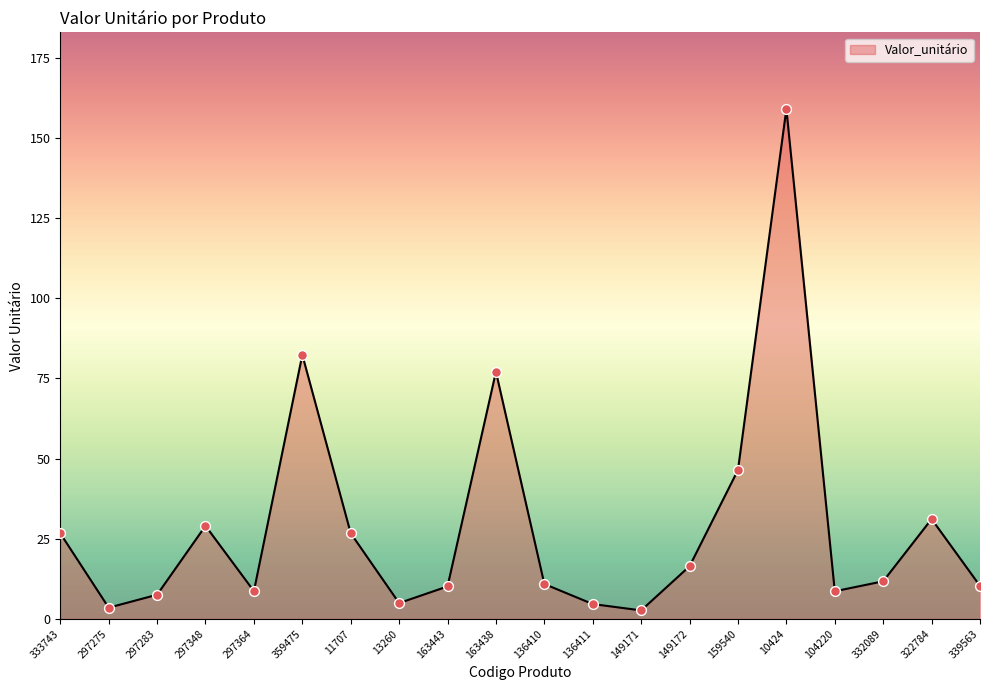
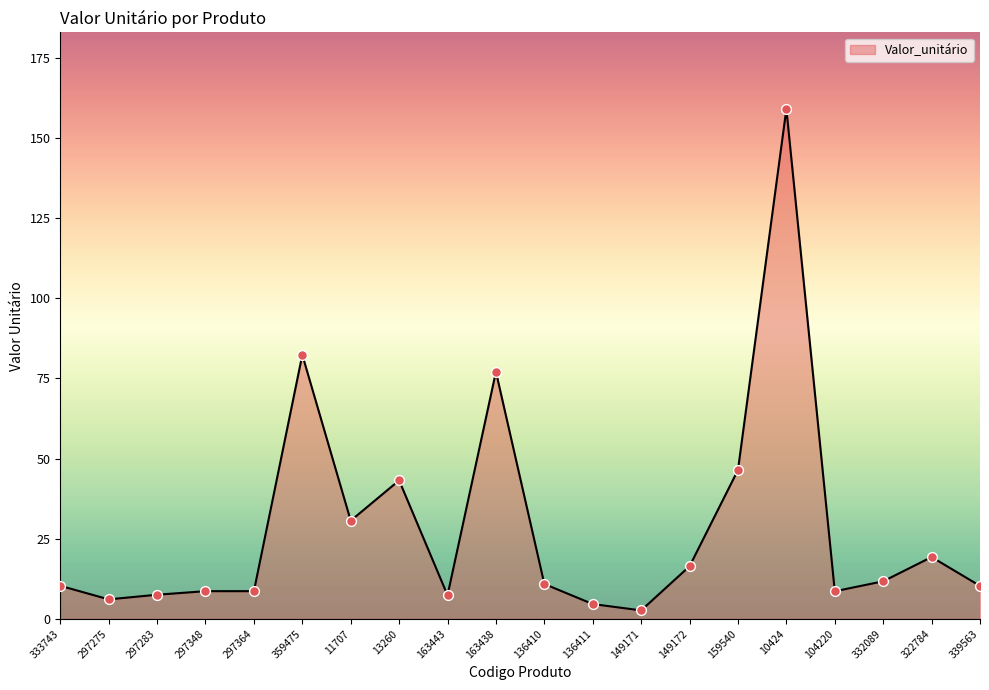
  {
-   "333743": 27,
-   "297275": 4,
+   "333743": 10,
+   "297275": 6,
    "297283": 8,
-   "297348": 29,
+   "297348": 9,
    "297364": 9,
    "359475": 82,
-   "11707": 27,
-   "13260": 5,
-   "163443": 10,
+   "11707": 31,
+   "13260": 43,
+   "163443": 7,
    "163438": 77,
    "136410": 11,
    "136411": 5,
    "149171": 3,
    "149172": 16,
    "159540": 46,
    "10424": 159,
    "104220": 9,
    "332089": 12,
-   "322784": 31,
+   "322784": 19,
    "339563": 10
  }
